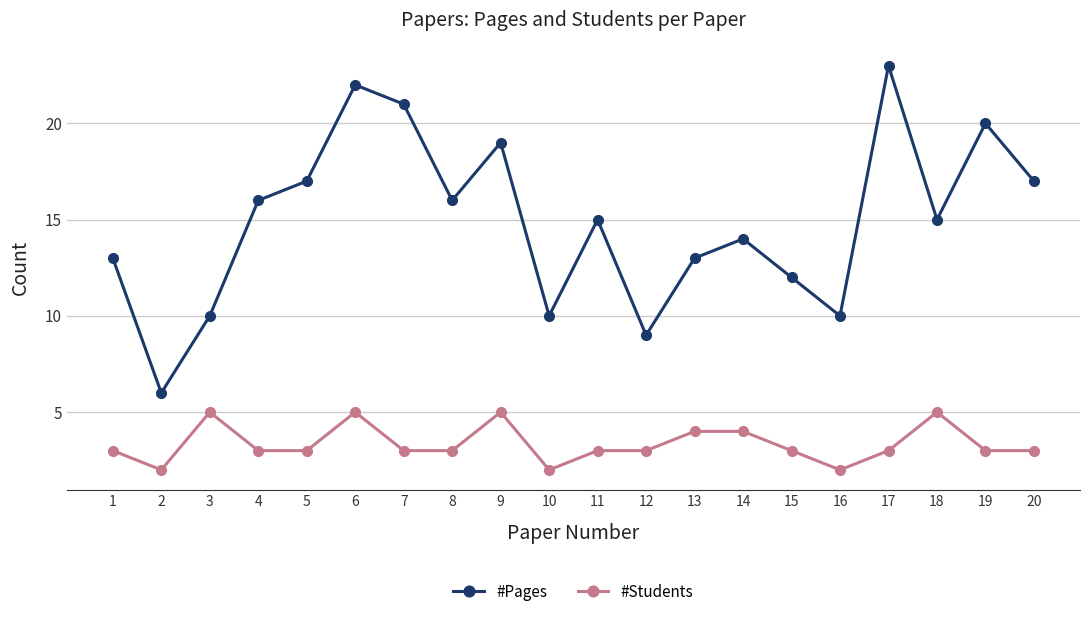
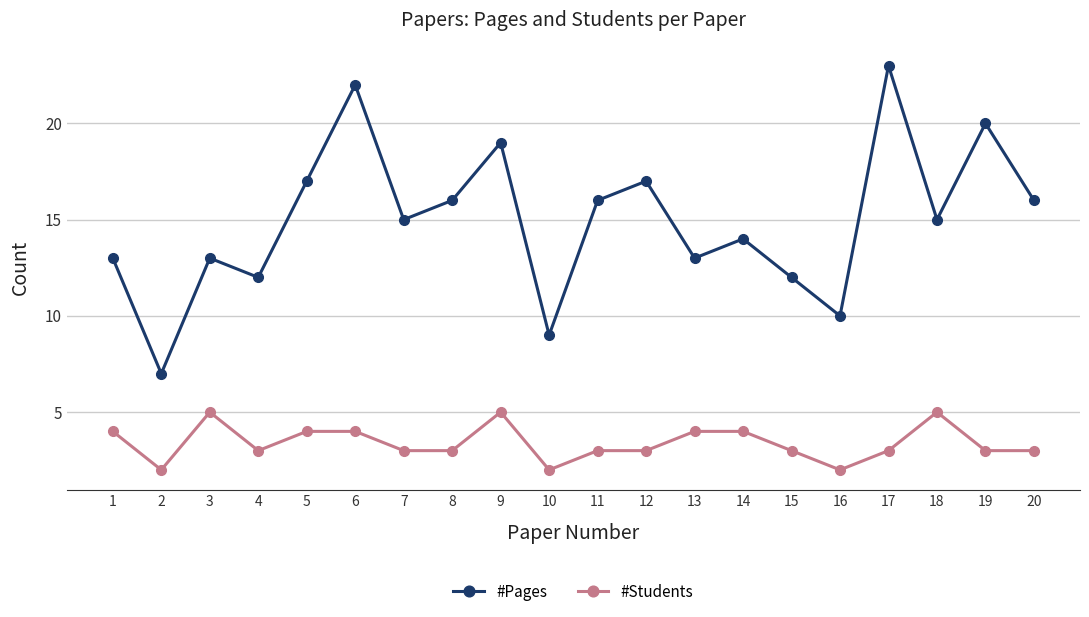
  {
    "#Pages": {
      "1": 13,
-     "2": 6,
-     "3": 10,
-     "4": 16,
+     "2": 7,
+     "3": 13,
+     "4": 12,
      "5": 17,
      "6": 22,
-     "7": 21,
+     "7": 15,
      "8": 16,
      "9": 19,
-     "10": 10,
-     "11": 15,
-     "12": 9,
+     "10": 9,
+     "11": 16,
+     "12": 17,
      "13": 13,
      "14": 14,
      "15": 12,
      "16": 10,
      "17": 23,
      "18": 15,
      "19": 20,
-     "20": 17
+     "20": 16
    },
    "#Students": {
-     "1": 3,
+     "1": 4,
      "2": 2,
      "3": 5,
      "4": 3,
-     "5": 3,
-     "6": 5,
+     "5": 4,
+     "6": 4,
      "7": 3,
      "8": 3,
      "9": 5,
      "10": 2,
      "11": 3,
      "12": 3,
      "13": 4,
      "14": 4,
      "15": 3,
      "16": 2,
      "17": 3,
      "18": 5,
      "19": 3,
      "20": 3
    }
  }
